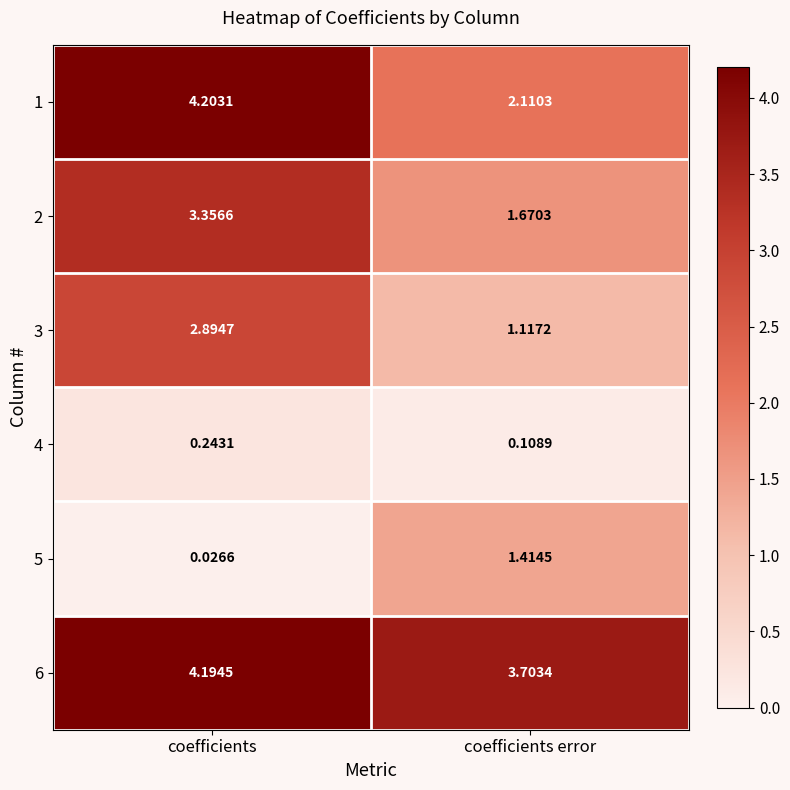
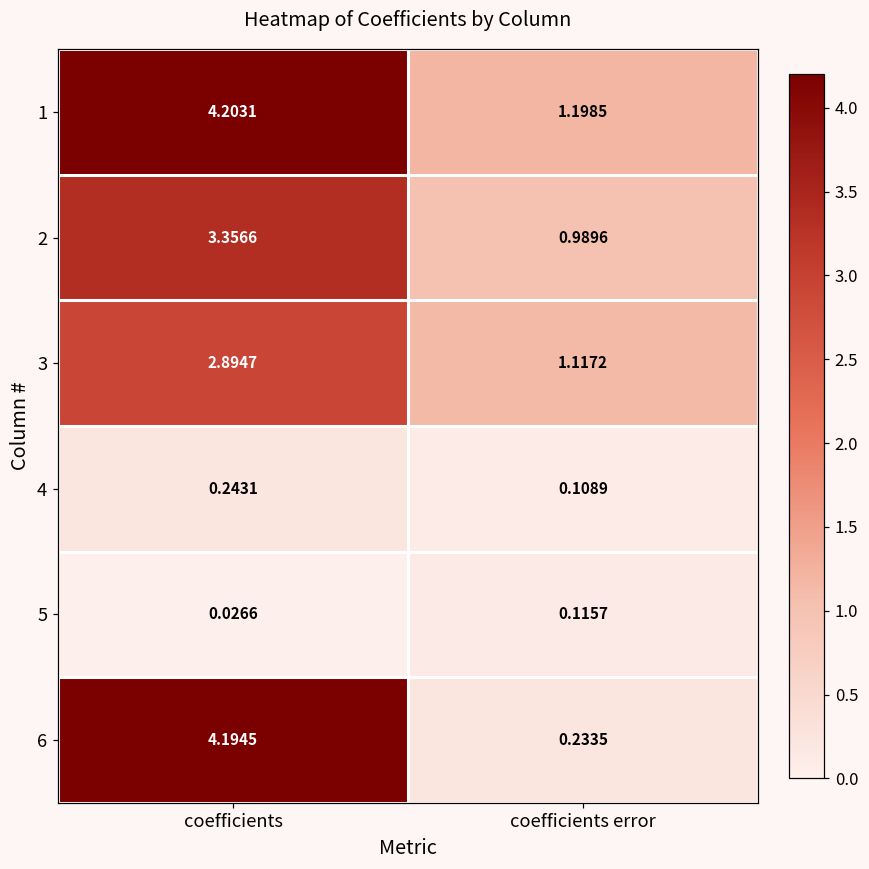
  {
    "1": {
      "coefficients": 4.2031,
-     "coefficients error": 2.1103
+     "coefficients error": 1.1985
    },
    "2": {
      "coefficients": 3.3566,
-     "coefficients error": 1.6703
+     "coefficients error": 0.9896
    },
    "3": {
      "coefficients": 2.8947,
      "coefficients error": 1.1172
    },
    "4": {
      "coefficients": 0.2431,
      "coefficients error": 0.1089
    },
    "5": {
      "coefficients": 0.0266,
-     "coefficients error": 1.4145
+     "coefficients error": 0.1157
    },
    "6": {
      "coefficients": 4.1945,
-     "coefficients error": 3.7034
+     "coefficients error": 0.2335
    }
  }
